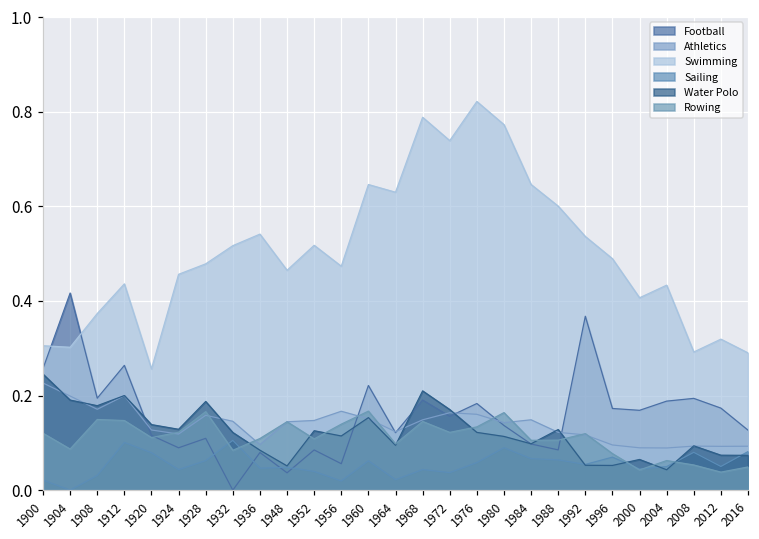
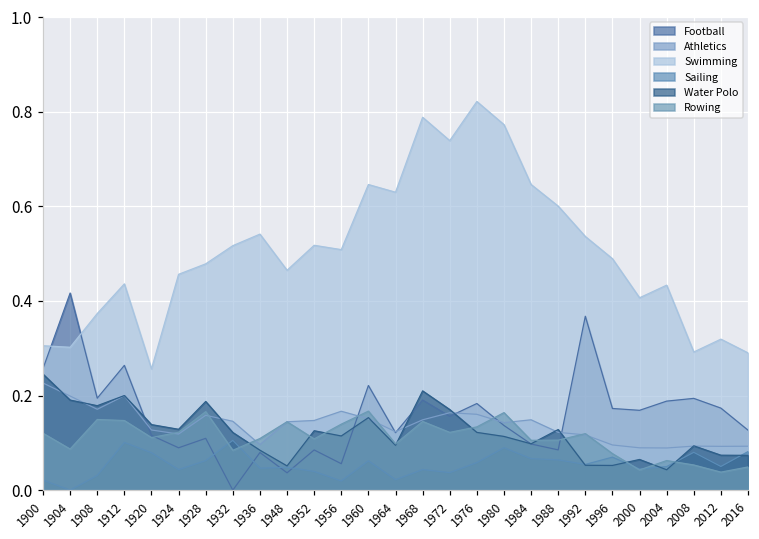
  {
    "Swimming": {
      "1900": 0.31,
      "1904": 0.30,
      "1908": 0.37,
      "1912": 0.44,
      "1920": 0.26,
      "1924": 0.46,
      "1928": 0.48,
      "1932": 0.52,
      "1936": 0.54,
      "1948": 0.46,
      "1952": 0.52,
-     "1956": 0.47,
+     "1956": 0.51,
      "1960": 0.65,
      "1964": 0.63,
      "1968": 0.79,
      "1972": 0.74,
      "1976": 0.82,
      "1980": 0.77,
      "1984": 0.65,
      "1988": 0.60,
      "1992": 0.54,
      "1996": 0.49,
      "2000": 0.41,
      "2004": 0.43,
      "2008": 0.29,
      "2012": 0.32,
      "2016": 0.29
    }
  }
